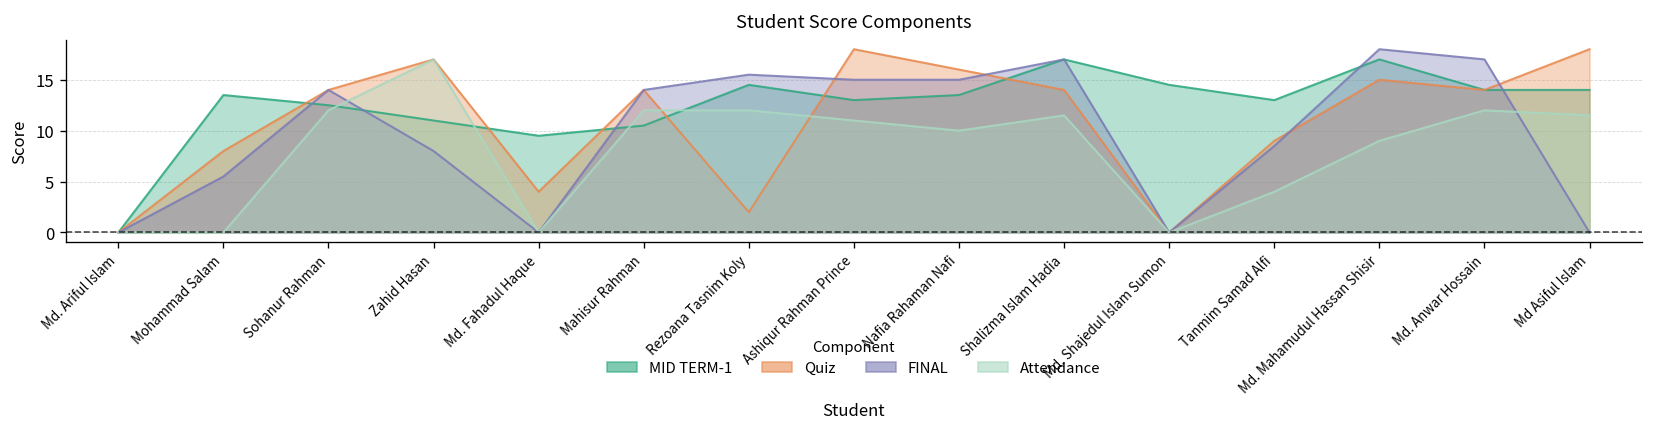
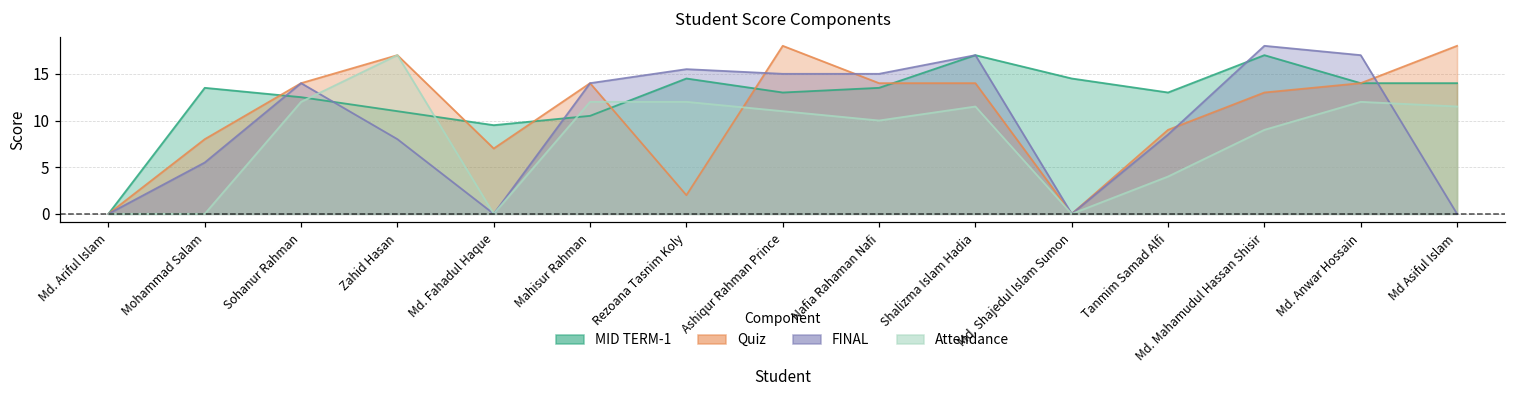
  {
    "Quiz": {
      "Mohammad Salam": 8,
-     "Md. Fahadul Haque": 4,
+     "Md. Fahadul Haque": 7,
      "Rezoana Tasnim Koly": 2,
      "Ashiqur Rahman Prince": 18,
-     "Nafia Rahaman Nafi": 16,
+     "Nafia Rahaman Nafi": 14,
      "Shalizma Islam Hadia": 14,
      "Tanmim Samad Alfi": 9,
-     "Md. Mahamudul Hassan Shisir": 15,
+     "Md. Mahamudul Hassan Shisir": 13,
      "Md Asiful Islam": 18
    }
  }
